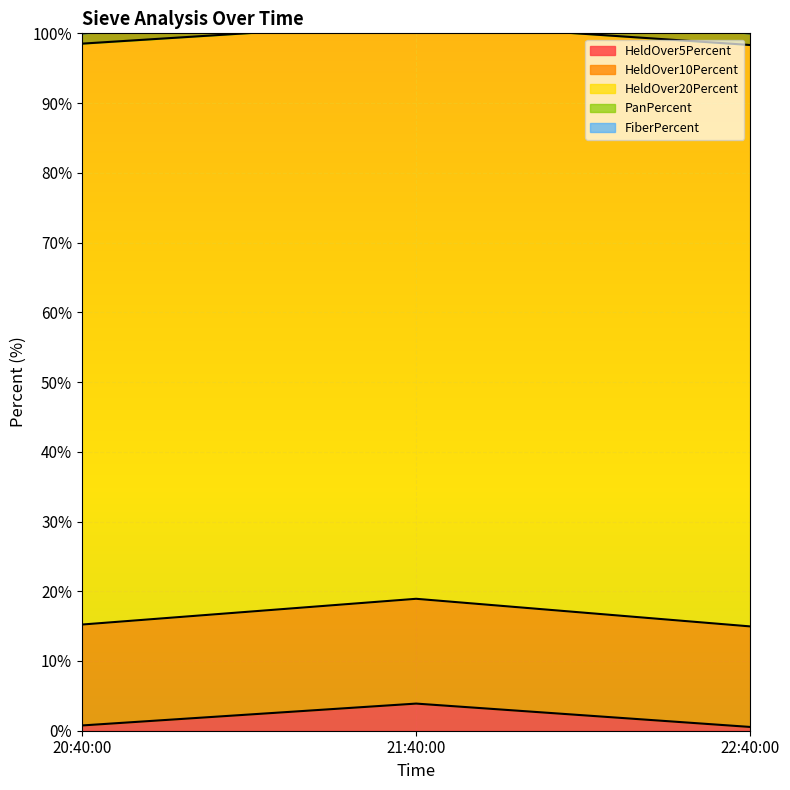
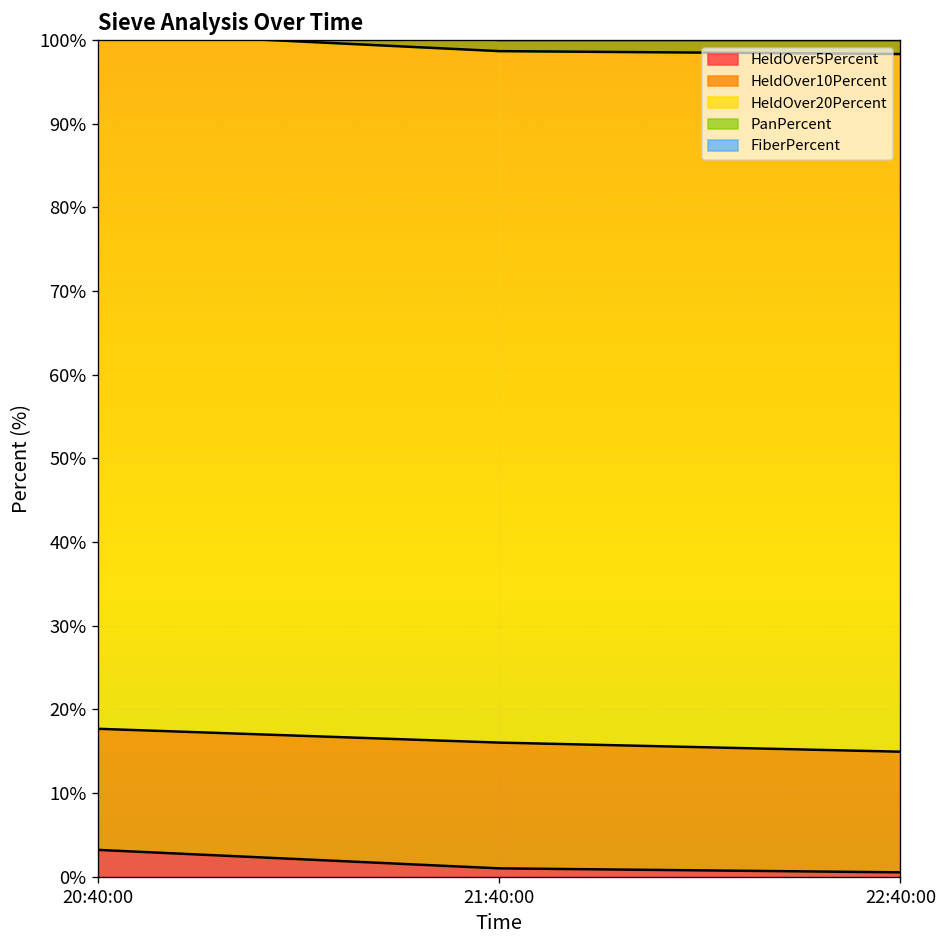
  {
    "HeldOver5Percent": {
-     "20:40:00": "1%",
-     "21:40:00": "4%",
+     "20:40:00": "3%",
+     "21:40:00": "1%",
      "22:40:00": "1%"
    },
    "HeldOver10Percent": {
      "20:40:00": "14%",
      "21:40:00": "15%",
      "22:40:00": "14%"
    },
    "HeldOver20Percent": {
      "22:40:00": "83%"
    }
  }
